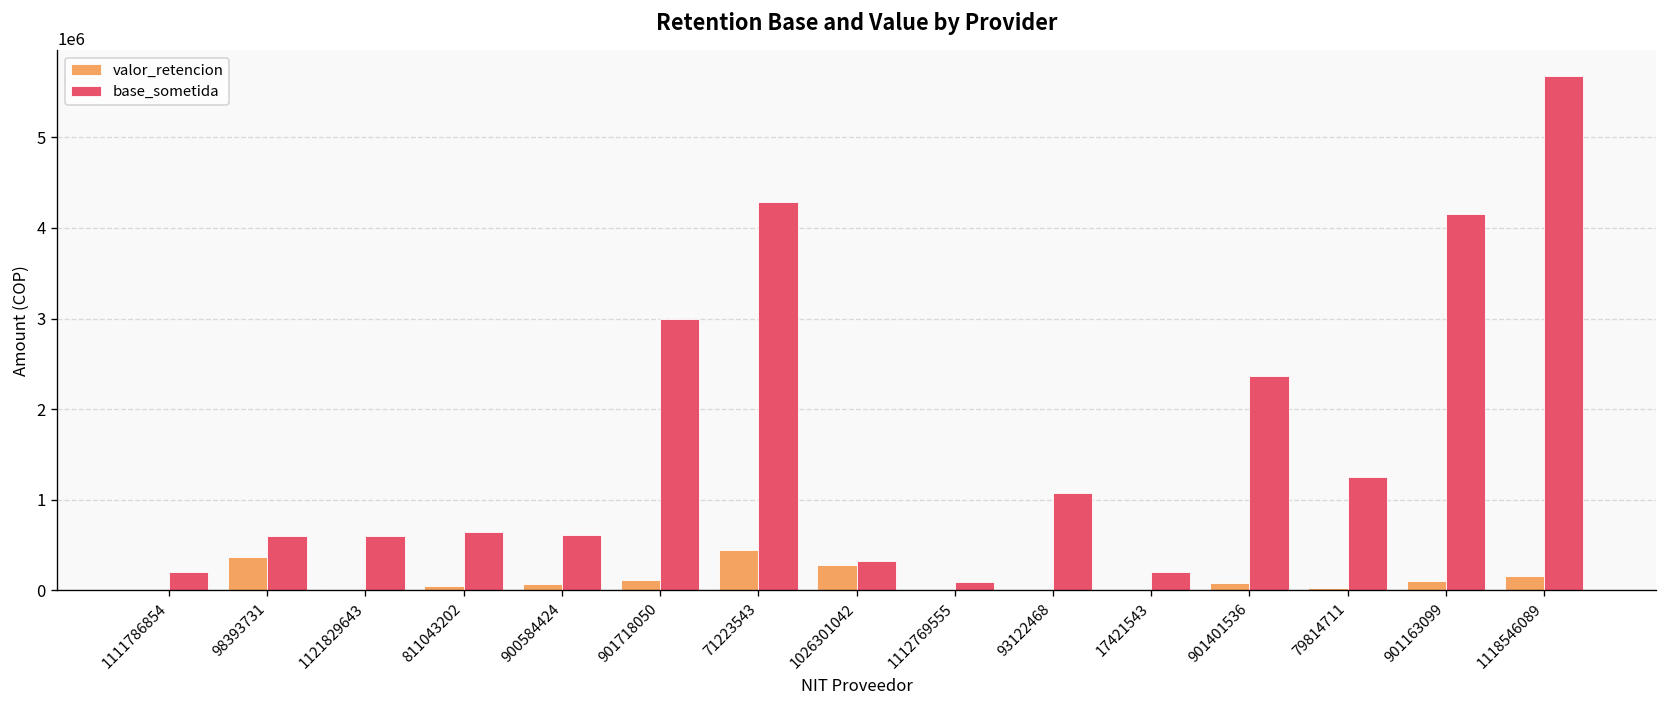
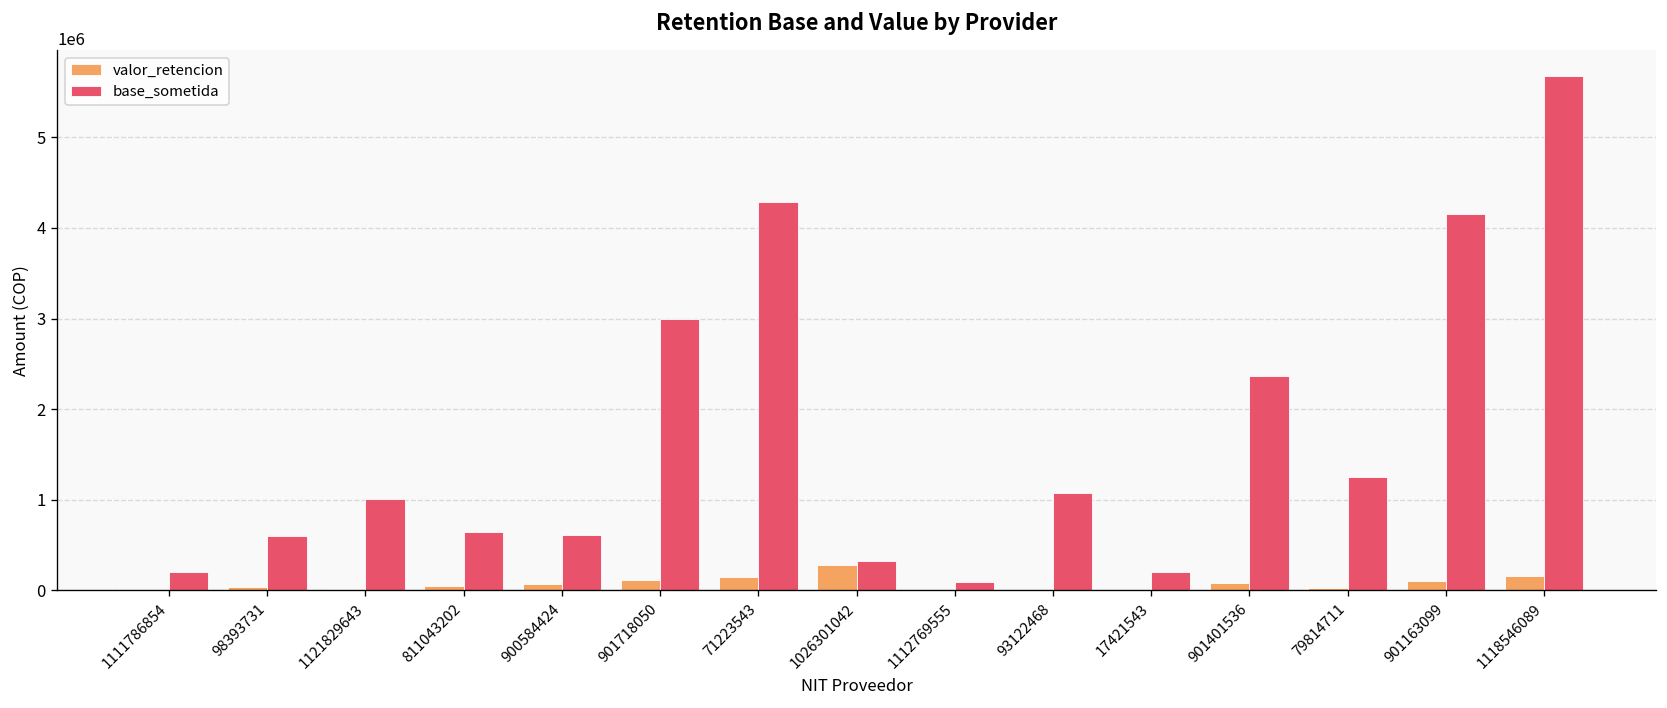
  {
    "valor_retencion": {
-     "98393731": 400000,
+     "98393731": 0,
      "811043202": 100000,
      "900584424": 100000,
      "901718050": 100000,
-     "71223543": 400000,
+     "71223543": 200000,
      "1026301042": 300000,
      "901401536": 100000,
      "901163099": 100000,
      "1118546089": 200000
    },
    "base_sometida": {
      "1111786854": 200000,
      "98393731": 600000,
-     "1121829643": 600000,
+     "1121829643": 1000000,
      "811043202": 600000,
      "900584424": 600000,
      "901718050": 3000000,
      "71223543": 4300000,
      "1026301042": 300000,
      "1112769555": 100000,
      "93122468": 1100000,
      "17421543": 200000,
      "901401536": 2400000,
      "79814711": 1300000,
      "901163099": 4200000,
      "1118546089": 5700000
    }
  }
